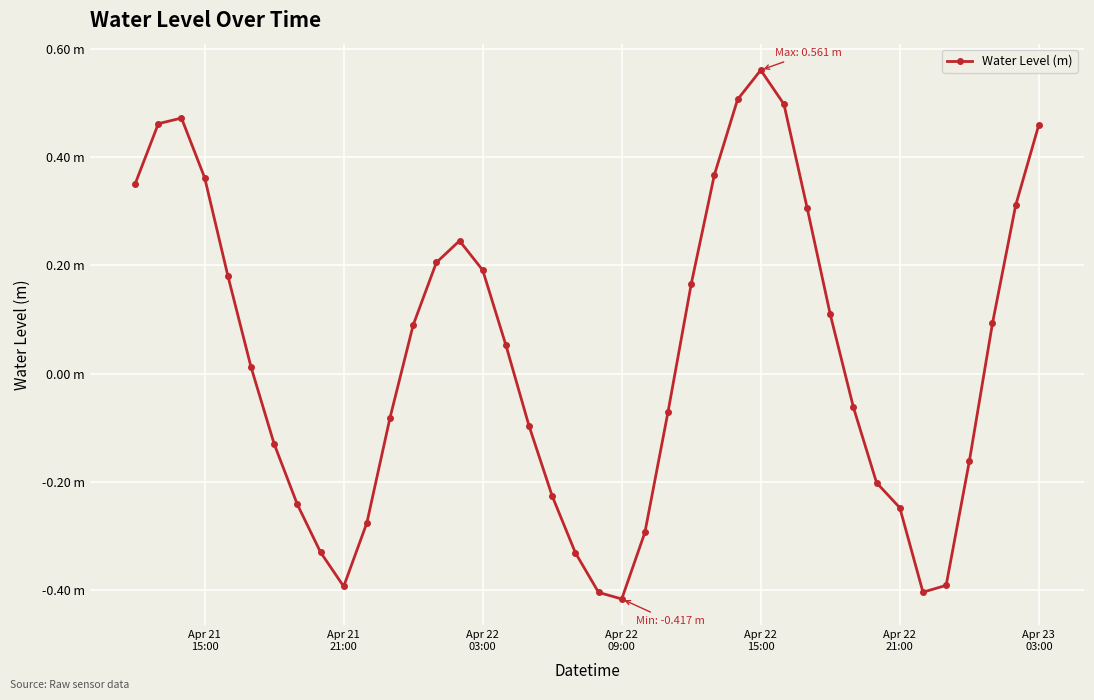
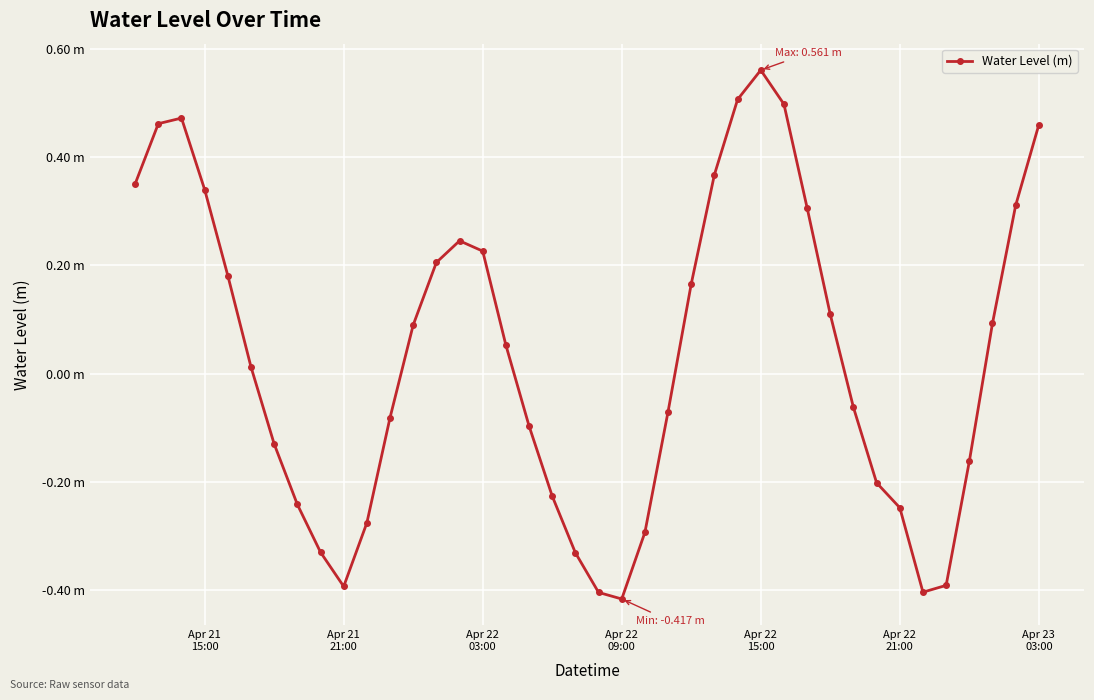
  {
-   "Apr 21 15:00": "0.36 m",
+   "Apr 21 15:00": "0.34 m",
    "Apr 21 21:00": "-0.39 m",
-   "Apr 22 03:00": "0.19 m",
+   "Apr 22 03:00": "0.23 m",
    "Apr 22 21:00": "-0.25 m",
    "Apr 23 03:00": "0.46 m"
  }
